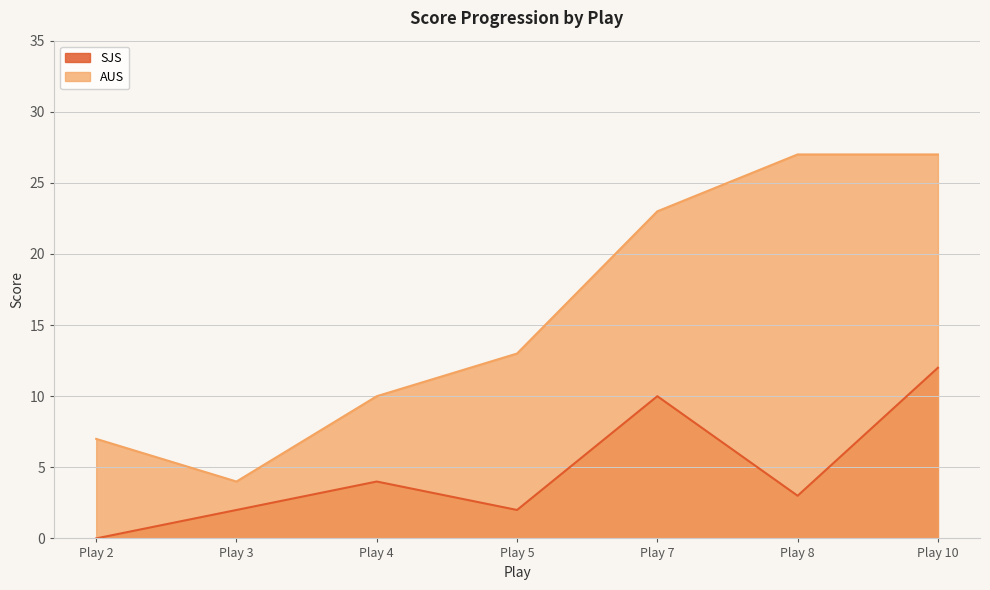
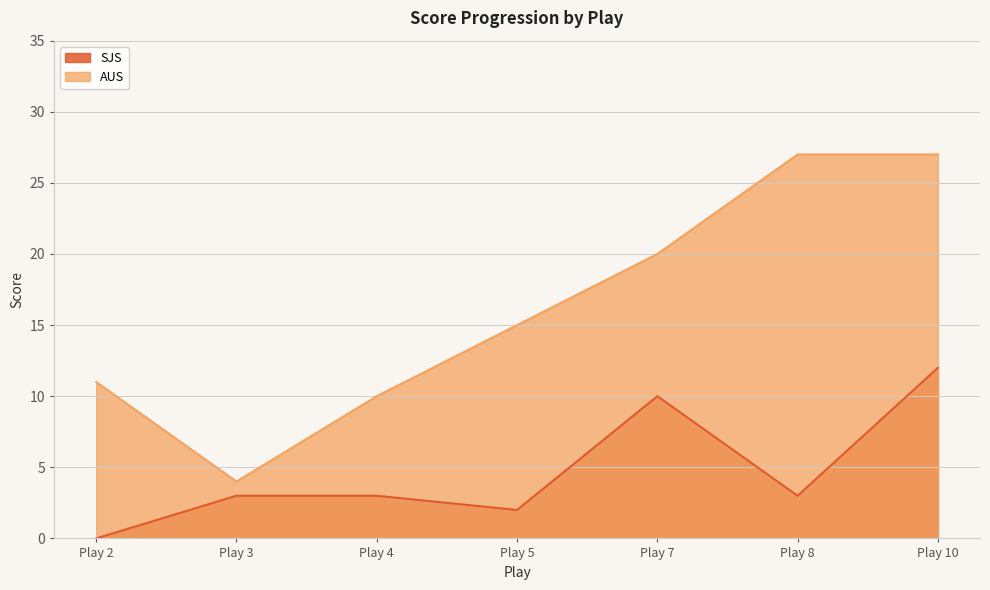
  {
    "SJS": {
      "Play 2": 0,
-     "Play 3": 2,
-     "Play 4": 4,
+     "Play 3": 3,
+     "Play 4": 3,
      "Play 5": 2,
      "Play 7": 10,
      "Play 8": 3,
      "Play 10": 12
    },
    "AUS": {
-     "Play 2": 7,
+     "Play 2": 11,
      "Play 3": 4,
      "Play 4": 10,
-     "Play 5": 13,
-     "Play 7": 23,
+     "Play 5": 15,
+     "Play 7": 20,
      "Play 8": 27,
      "Play 10": 27
    }
  }
